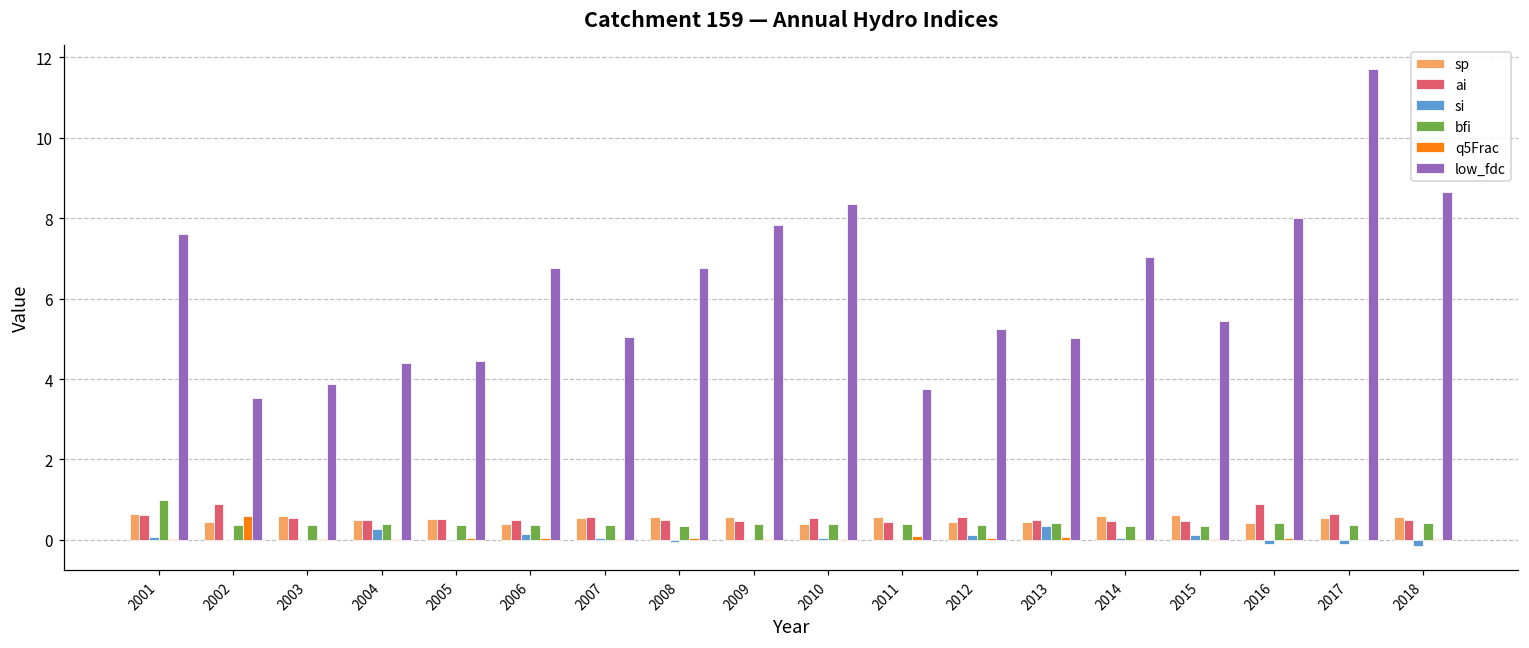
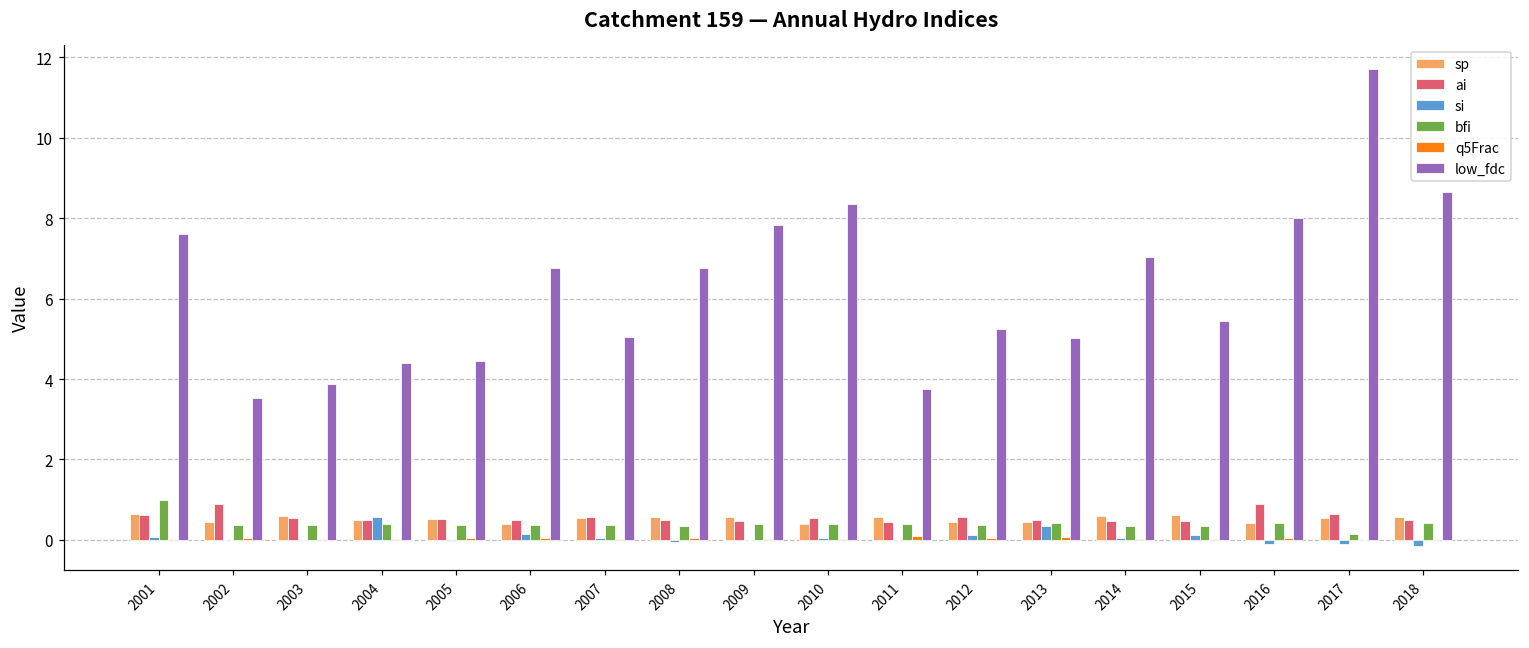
  {
    "sp": {
      "2001": 0.6,
      "2002": 0.5,
      "2003": 0.6,
      "2004": 0.5,
      "2005": 0.5,
      "2006": 0.4,
      "2007": 0.5,
      "2008": 0.6,
      "2009": 0.6,
      "2010": 0.4,
      "2011": 0.6,
      "2012": 0.4,
      "2013": 0.5,
      "2014": 0.6,
      "2015": 0.6,
      "2016": 0.4,
      "2017": 0.5,
      "2018": 0.6
    },
    "ai": {
      "2001": 0.6,
      "2002": 0.9,
      "2003": 0.5,
      "2004": 0.5,
      "2005": 0.5,
      "2006": 0.5,
      "2007": 0.6,
      "2008": 0.5,
      "2009": 0.5,
      "2010": 0.5,
      "2011": 0.5,
      "2012": 0.6,
      "2013": 0.5,
      "2014": 0.5,
      "2015": 0.5,
      "2016": 0.9,
      "2017": 0.6,
      "2018": 0.5
    },
    "si": {
-     "2004": 0.3,
+     "2004": 0.6,
      "2006": 0.1,
      "2012": 0.1,
      "2013": 0.3,
      "2015": 0.1,
      "2016": -0.1,
      "2017": -0.1,
      "2018": -0.1
    },
    "bfi": {
      "2001": 1.0,
      "2002": 0.4,
      "2003": 0.4,
      "2004": 0.4,
      "2005": 0.4,
      "2006": 0.4,
      "2007": 0.4,
      "2008": 0.3,
      "2009": 0.4,
      "2010": 0.4,
      "2011": 0.4,
      "2012": 0.4,
      "2013": 0.4,
      "2014": 0.3,
      "2015": 0.3,
      "2016": 0.4,
-     "2017": 0.4,
+     "2017": 0.1,
      "2018": 0.4
    },
    "q5Frac": {
-     "2002": 0.6,
+     "2002": 0.0,
      "2011": 0.1,
      "2013": 0.1
    },
    "low_fdc": {
      "2001": 7.6,
      "2002": 3.5,
      "2003": 3.9,
      "2004": 4.4,
      "2005": 4.4,
      "2006": 6.8,
      "2007": 5.0,
      "2008": 6.8,
      "2009": 7.8,
      "2010": 8.3,
      "2011": 3.8,
      "2012": 5.3,
      "2013": 5.0,
      "2014": 7.0,
      "2015": 5.4,
      "2016": 8.0,
      "2017": 11.7,
      "2018": 8.7
    }
  }
